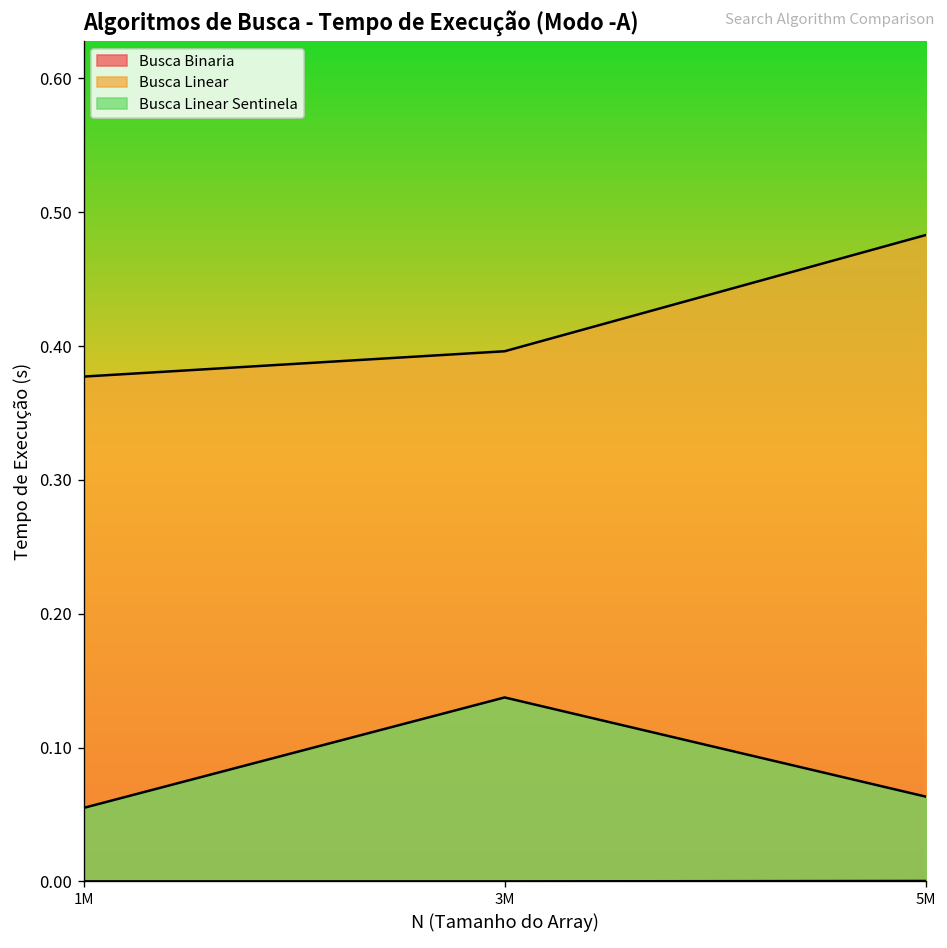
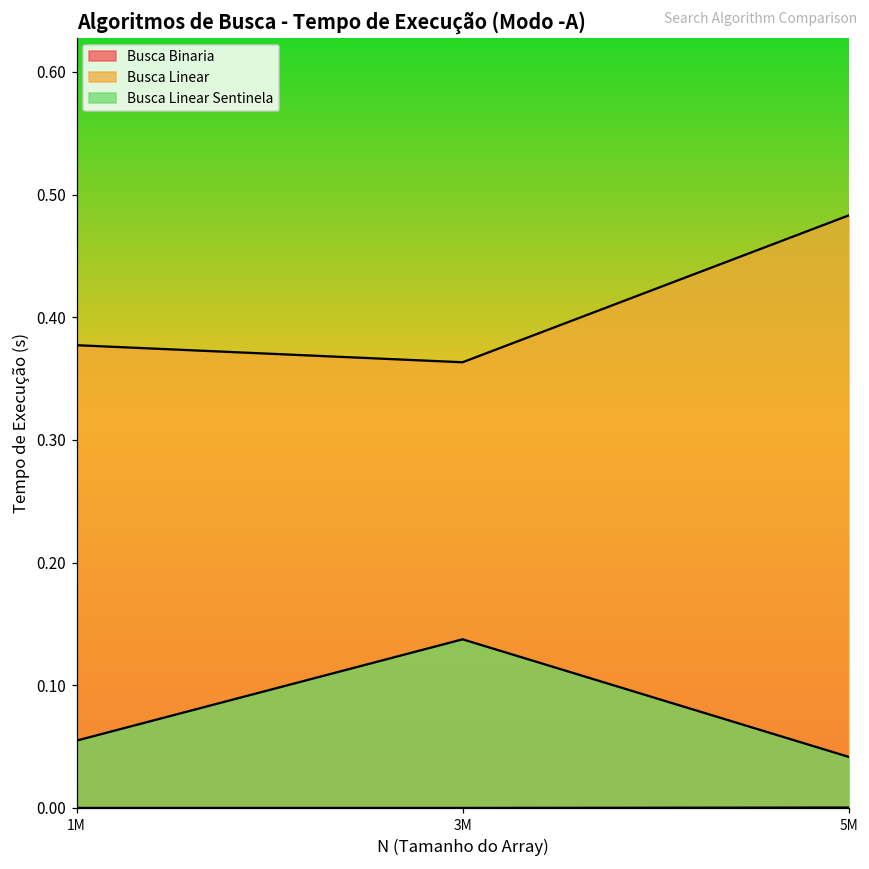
  {
    "Busca Binaria": {
      "1M": 0.000,
      "3M": 0.000,
      "5M": 0.000
    },
    "Busca Linear": {
      "1M": 0.377,
-     "3M": 0.396,
+     "3M": 0.363,
      "5M": 0.483
    },
    "Busca Linear Sentinela": {
      "1M": 0.055,
      "3M": 0.137,
-     "5M": 0.063
+     "5M": 0.042
    }
  }
